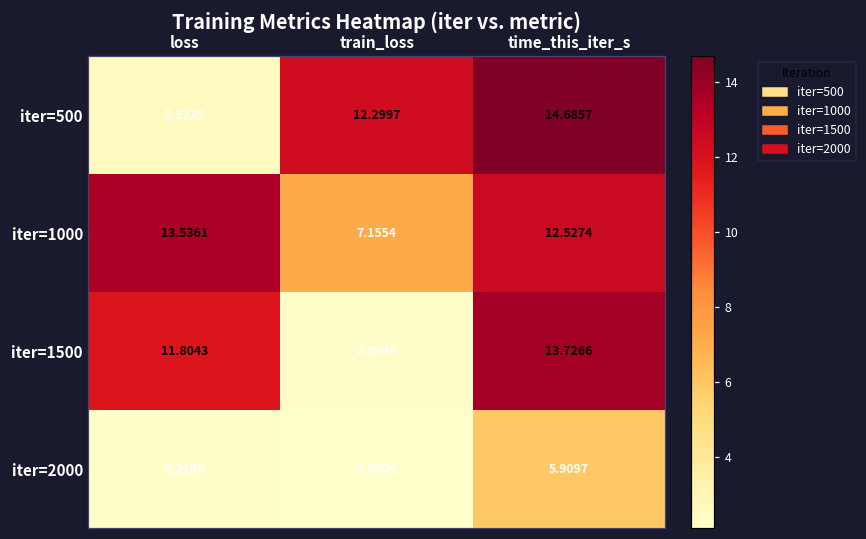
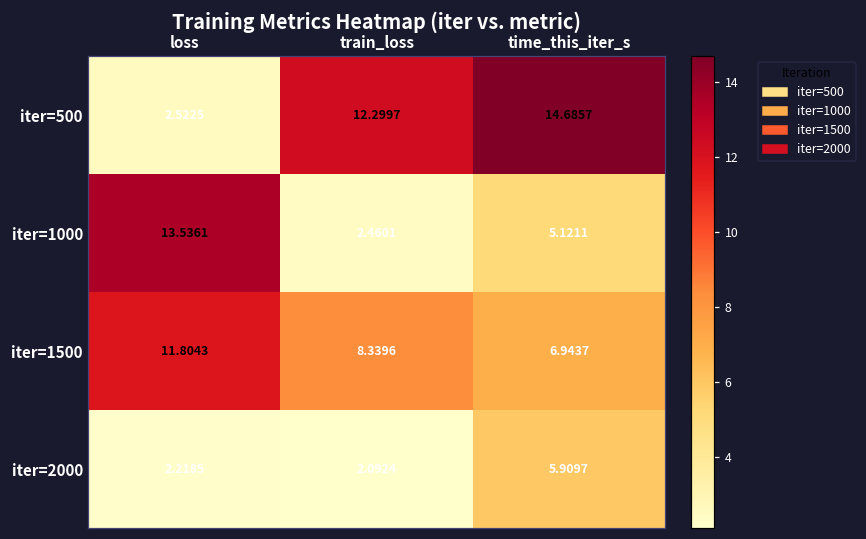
  {
    "iter=500": {
      "loss": 2.5225,
      "train_loss": 12.2997,
      "time_this_iter_s": 14.6857
    },
    "iter=1000": {
      "loss": 13.5361,
-     "train_loss": 7.1554,
-     "time_this_iter_s": 12.5274
+     "train_loss": 2.4601,
+     "time_this_iter_s": 5.1211
    },
    "iter=1500": {
      "loss": 11.8043,
-     "train_loss": 2.2646,
-     "time_this_iter_s": 13.7266
+     "train_loss": 8.3396,
+     "time_this_iter_s": 6.9437
    },
    "iter=2000": {
      "loss": 2.2185,
      "train_loss": 2.0924,
      "time_this_iter_s": 5.9097
    }
  }
